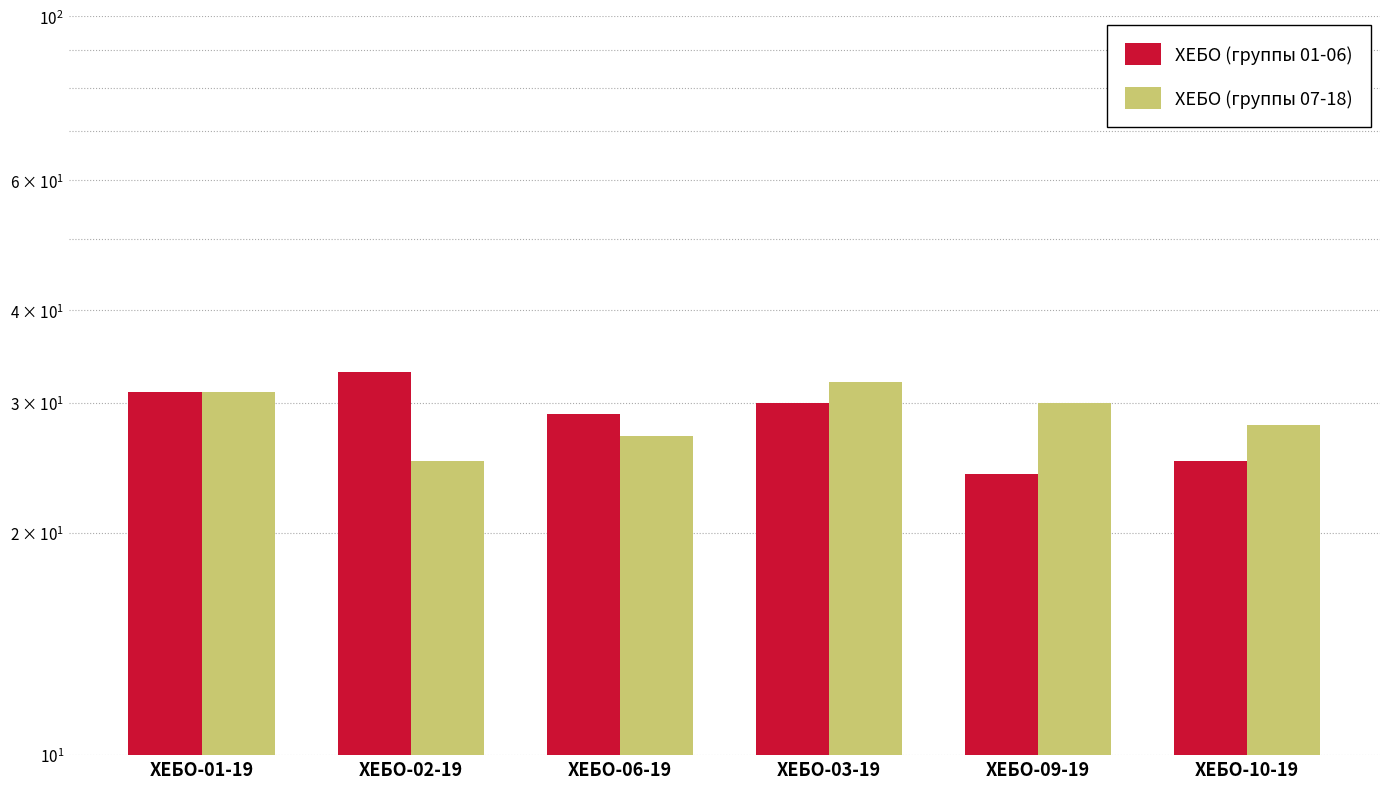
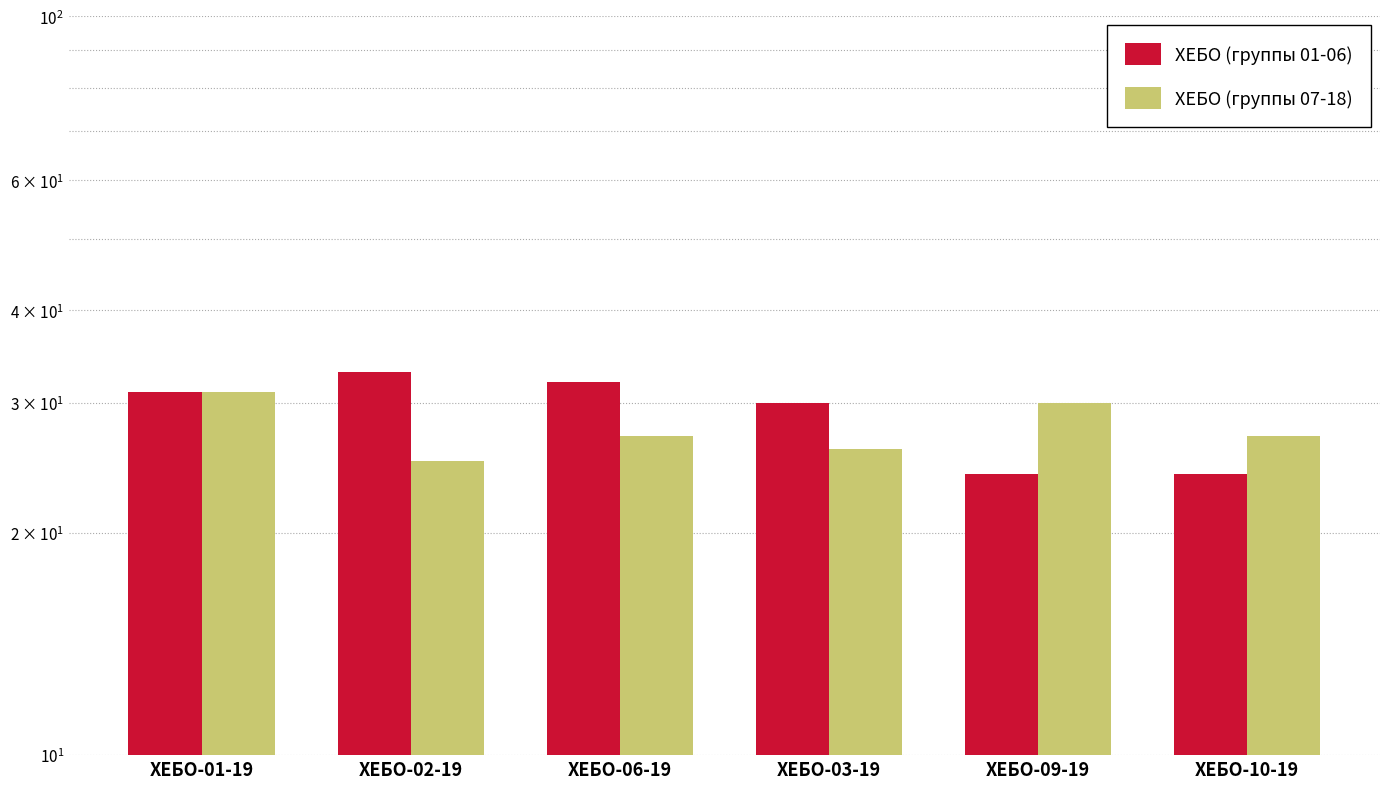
  {
    "ХЕБО (группы 01-06)": {
      "ХЕБО-01-19": 31,
      "ХЕБО-02-19": 33,
-     "ХЕБО-06-19": 29,
+     "ХЕБО-06-19": 32,
      "ХЕБО-03-19": 30,
      "ХЕБО-09-19": 24,
-     "ХЕБО-10-19": 25
+     "ХЕБО-10-19": 24
    },
    "ХЕБО (группы 07-18)": {
      "ХЕБО-01-19": 31,
      "ХЕБО-02-19": 25,
      "ХЕБО-06-19": 27,
-     "ХЕБО-03-19": 32,
+     "ХЕБО-03-19": 26,
      "ХЕБО-09-19": 30,
-     "ХЕБО-10-19": 28
+     "ХЕБО-10-19": 27
    }
  }
